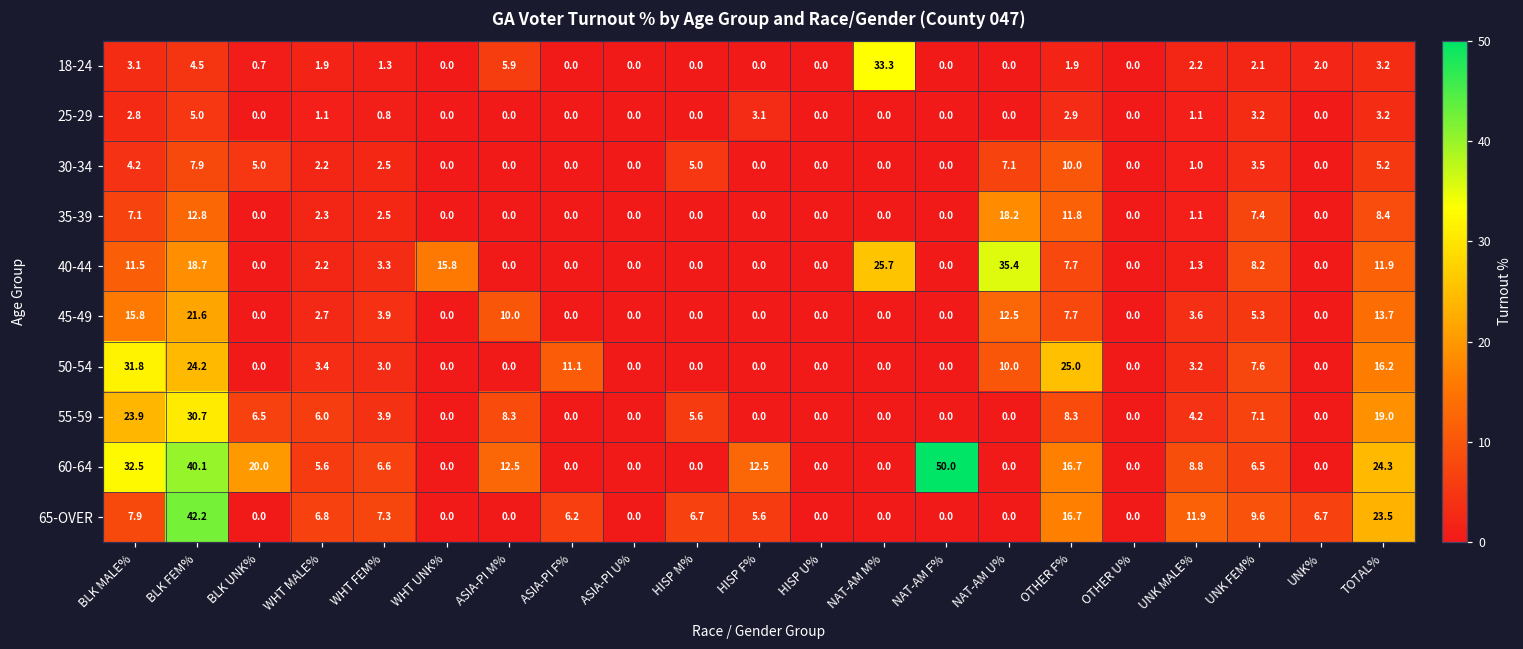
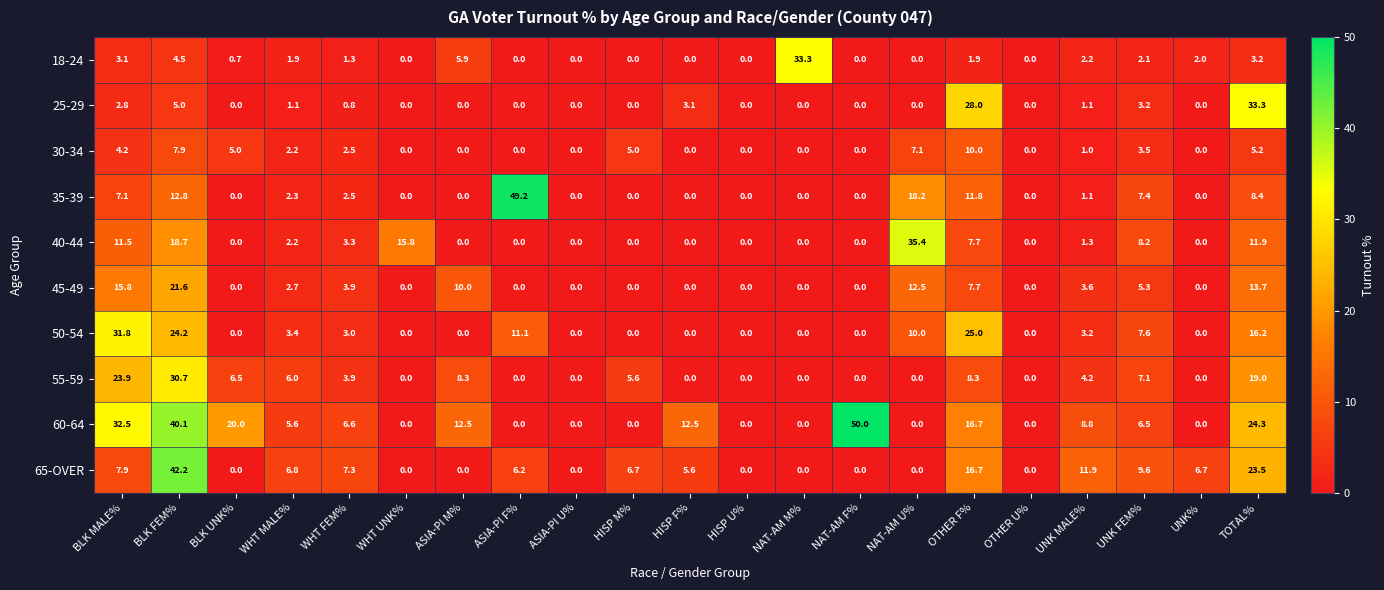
  {
    "25-29": {
      "BLK MALE%": 2.8,
      "BLK FEM%": 5.0,
      "BLK UNK%": 0.0,
      "WHT MALE%": 1.1,
      "WHT FEM%": 0.8,
      "WHT UNK%": 0.0,
      "ASIA-PI M%": 0.0,
      "ASIA-PI F%": 0.0,
      "ASIA-PI U%": 0.0,
      "HISP M%": 0.0,
      "HISP F%": 3.1,
      "HISP U%": 0.0,
      "NAT-AM M%": 0.0,
      "NAT-AM F%": 0.0,
      "NAT-AM U%": 0.0,
-     "OTHER F%": 2.9,
+     "OTHER F%": 28.0,
      "OTHER U%": 0.0,
      "UNK MALE%": 1.1,
      "UNK FEM%": 3.2,
      "UNK%": 0.0,
-     "TOTAL%": 3.2
+     "TOTAL%": 33.3
    },
    "35-39": {
      "BLK MALE%": 7.1,
      "BLK FEM%": 12.8,
      "BLK UNK%": 0.0,
      "WHT MALE%": 2.3,
      "WHT FEM%": 2.5,
      "WHT UNK%": 0.0,
      "ASIA-PI M%": 0.0,
-     "ASIA-PI F%": 0.0,
+     "ASIA-PI F%": 49.2,
      "ASIA-PI U%": 0.0,
      "HISP M%": 0.0,
      "HISP F%": 0.0,
      "HISP U%": 0.0,
      "NAT-AM M%": 0.0,
      "NAT-AM F%": 0.0,
      "NAT-AM U%": 18.2,
      "OTHER F%": 11.8,
      "OTHER U%": 0.0,
      "UNK MALE%": 1.1,
      "UNK FEM%": 7.4,
      "UNK%": 0.0,
      "TOTAL%": 8.4
    },
    "40-44": {
      "BLK MALE%": 11.5,
      "BLK FEM%": 18.7,
      "BLK UNK%": 0.0,
      "WHT MALE%": 2.2,
      "WHT FEM%": 3.3,
      "WHT UNK%": 15.8,
      "ASIA-PI M%": 0.0,
      "ASIA-PI F%": 0.0,
      "ASIA-PI U%": 0.0,
      "HISP M%": 0.0,
      "HISP F%": 0.0,
      "HISP U%": 0.0,
-     "NAT-AM M%": 25.7,
+     "NAT-AM M%": 0.0,
      "NAT-AM F%": 0.0,
      "NAT-AM U%": 35.4,
      "OTHER F%": 7.7,
      "OTHER U%": 0.0,
      "UNK MALE%": 1.3,
      "UNK FEM%": 8.2,
      "UNK%": 0.0,
      "TOTAL%": 11.9
    }
  }
